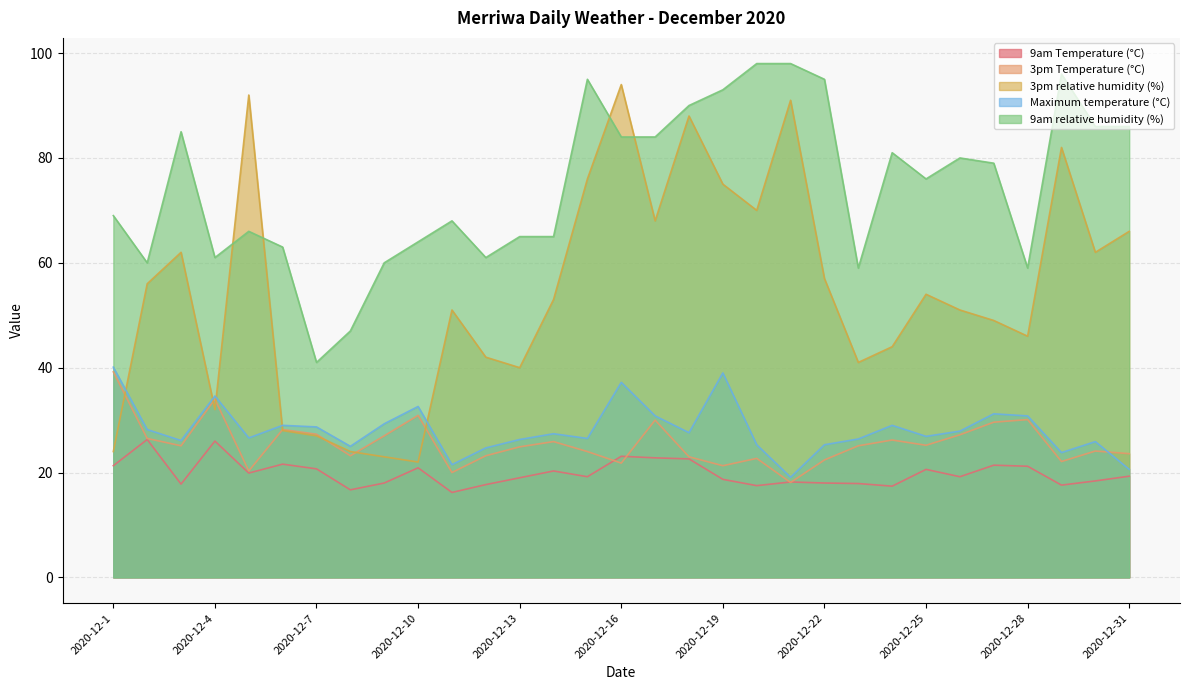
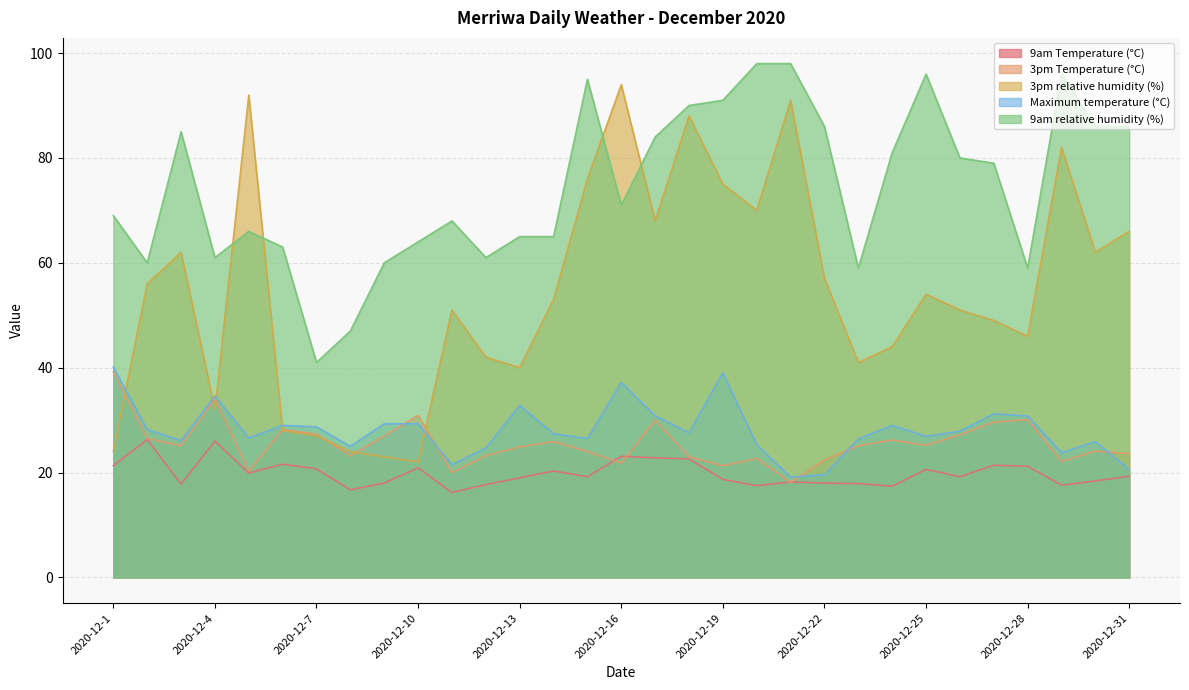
  {
    "Maximum temperature (°C)": {
      "2020-12-1": 40,
      "2020-12-4": 35,
      "2020-12-7": 29,
-     "2020-12-10": 33,
-     "2020-12-13": 26,
+     "2020-12-10": 29,
+     "2020-12-13": 33,
      "2020-12-16": 37,
      "2020-12-19": 39,
-     "2020-12-22": 25,
+     "2020-12-22": 20,
      "2020-12-25": 27,
      "2020-12-28": 31,
      "2020-12-31": 21
    },
    "9am relative humidity (%)": {
      "2020-12-1": 69,
      "2020-12-4": 61,
      "2020-12-7": 41,
      "2020-12-10": 64,
      "2020-12-13": 65,
-     "2020-12-16": 84,
-     "2020-12-19": 93,
-     "2020-12-22": 95,
-     "2020-12-25": 76,
+     "2020-12-16": 71,
+     "2020-12-19": 91,
+     "2020-12-22": 86,
+     "2020-12-25": 96,
      "2020-12-28": 59
    }
  }
